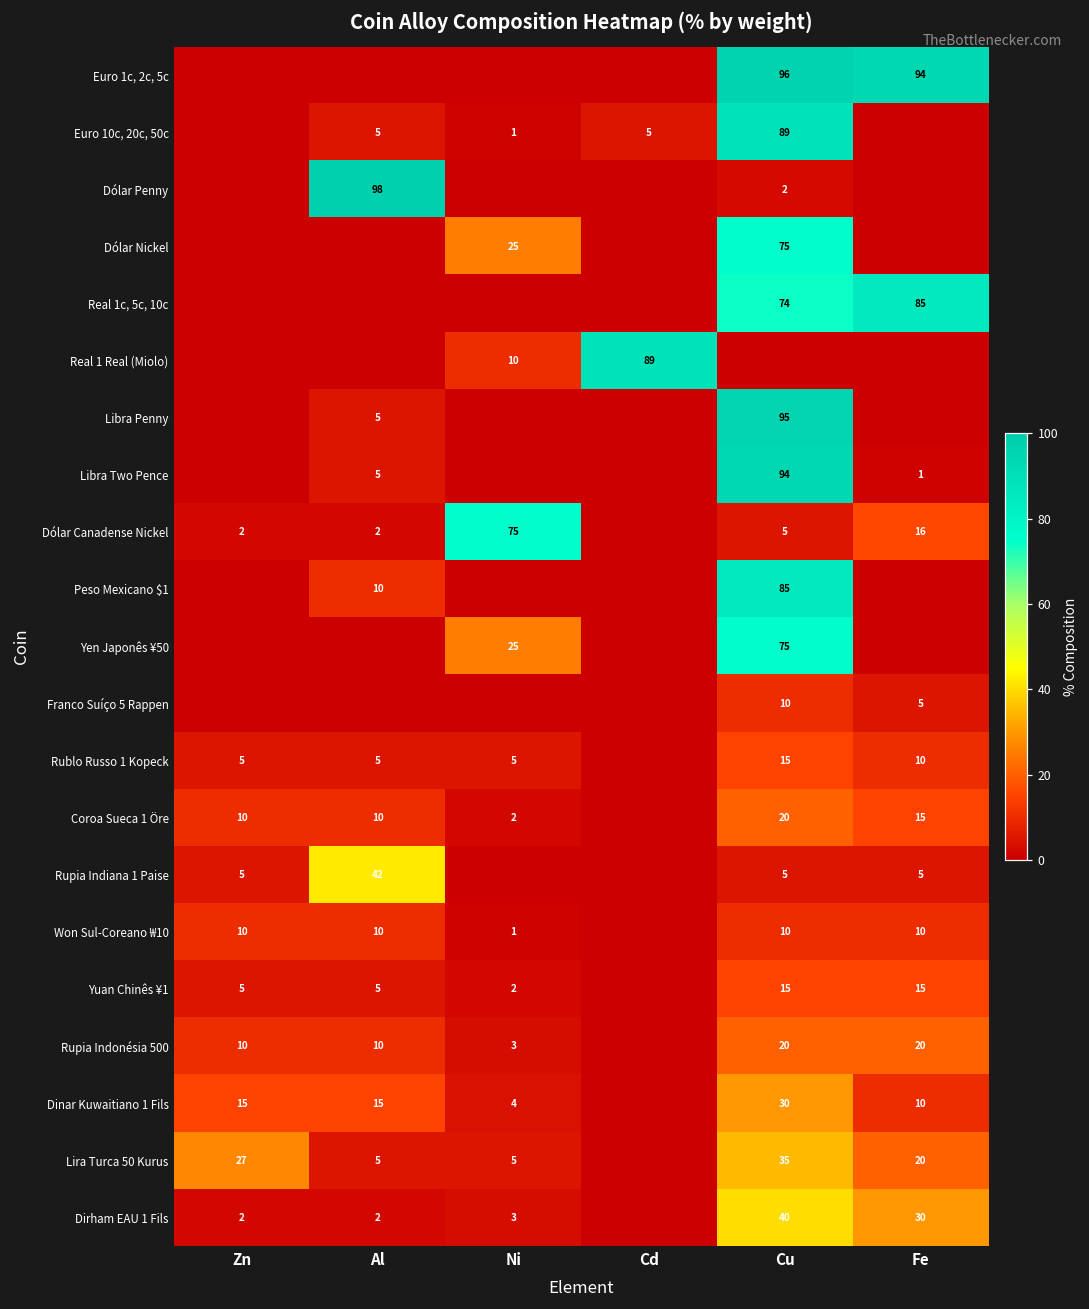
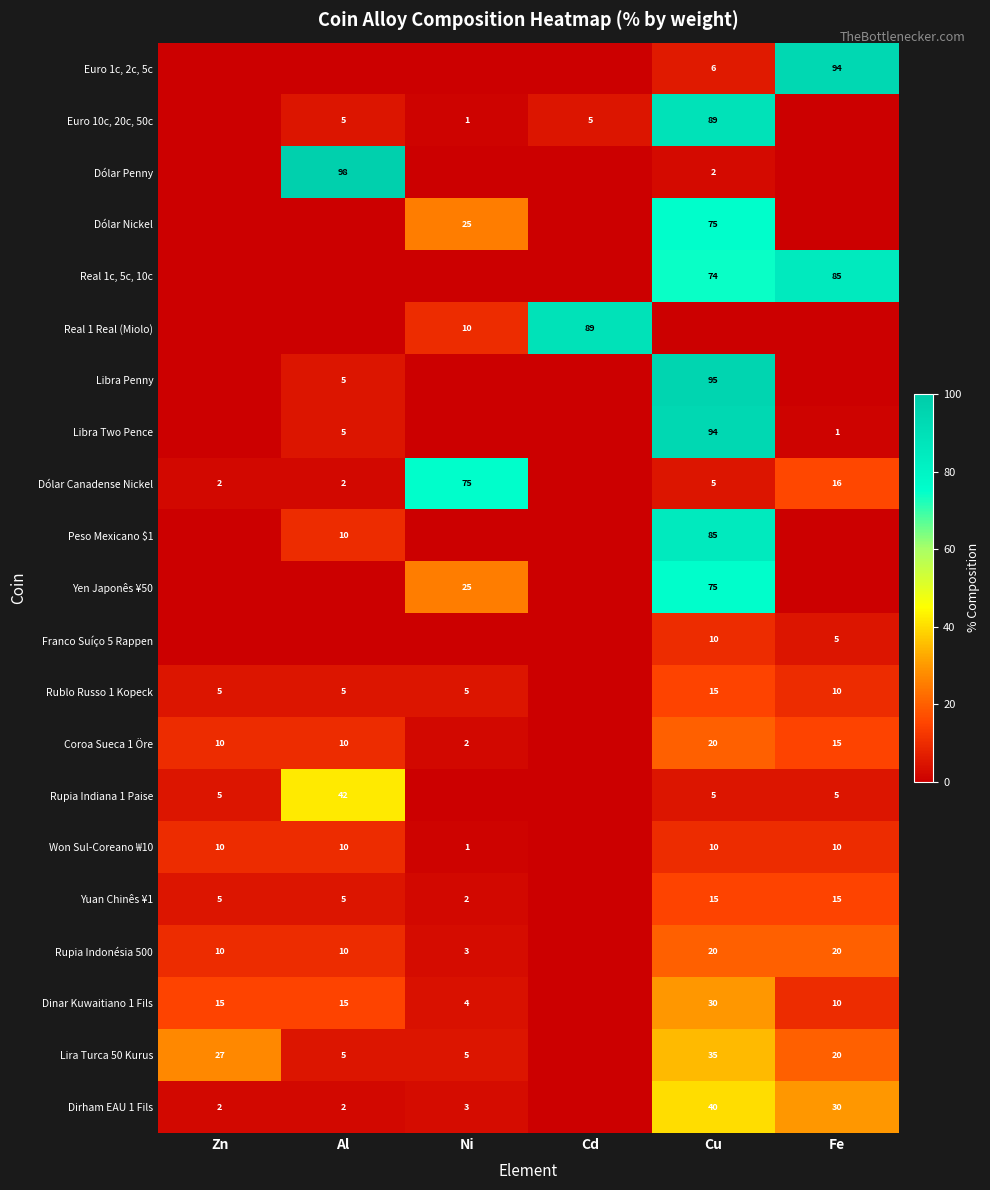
  {
    "Euro 1c, 2c, 5c": {
-     "Cu": 96,
+     "Cu": 6,
      "Fe": 94
    },
    "Euro 10c, 20c, 50c": {
      "Al": 5,
      "Ni": 1,
      "Cd": 5,
      "Cu": 89
    },
    "Dólar Penny": {
      "Al": 98,
      "Cu": 2
    },
    "Dólar Nickel": {
      "Ni": 25,
      "Cu": 75
    },
    "Real 1c, 5c, 10c": {
      "Cu": 74,
      "Fe": 85
    },
    "Real 1 Real (Miolo)": {
      "Ni": 10,
      "Cd": 89
    },
    "Libra Penny": {
      "Al": 5,
      "Cu": 95
    },
    "Libra Two Pence": {
      "Al": 5,
      "Cu": 94,
      "Fe": 1
    },
    "Dólar Canadense Nickel": {
      "Zn": 2,
      "Al": 2,
      "Ni": 75,
      "Cu": 5,
      "Fe": 16
    },
    "Peso Mexicano $1": {
      "Al": 10,
      "Cu": 85
    },
    "Yen Japonês ¥50": {
      "Ni": 25,
      "Cu": 75
    },
    "Franco Suíço 5 Rappen": {
      "Cu": 10,
      "Fe": 5
    },
    "Rublo Russo 1 Kopeck": {
      "Zn": 5,
      "Al": 5,
      "Ni": 5,
      "Cu": 15,
      "Fe": 10
    },
    "Coroa Sueca 1 Öre": {
      "Zn": 10,
      "Al": 10,
      "Ni": 2,
      "Cu": 20,
      "Fe": 15
    },
    "Rupia Indiana 1 Paise": {
      "Zn": 5,
      "Al": 42,
      "Cu": 5,
      "Fe": 5
    },
    "Won Sul-Coreano ₩10": {
      "Zn": 10,
      "Al": 10,
      "Ni": 1,
      "Cu": 10,
      "Fe": 10
    },
    "Yuan Chinês ¥1": {
      "Zn": 5,
      "Al": 5,
      "Ni": 2,
      "Cu": 15,
      "Fe": 15
    },
    "Rupia Indonésia 500": {
      "Zn": 10,
      "Al": 10,
      "Ni": 3,
      "Cu": 20,
      "Fe": 20
    },
    "Dinar Kuwaitiano 1 Fils": {
      "Zn": 15,
      "Al": 15,
      "Ni": 4,
      "Cu": 30,
      "Fe": 10
    },
    "Lira Turca 50 Kurus": {
      "Zn": 27,
      "Al": 5,
      "Ni": 5,
      "Cu": 35,
      "Fe": 20
    },
    "Dirham EAU 1 Fils": {
      "Zn": 2,
      "Al": 2,
      "Ni": 3,
      "Cu": 40,
      "Fe": 30
    }
  }
